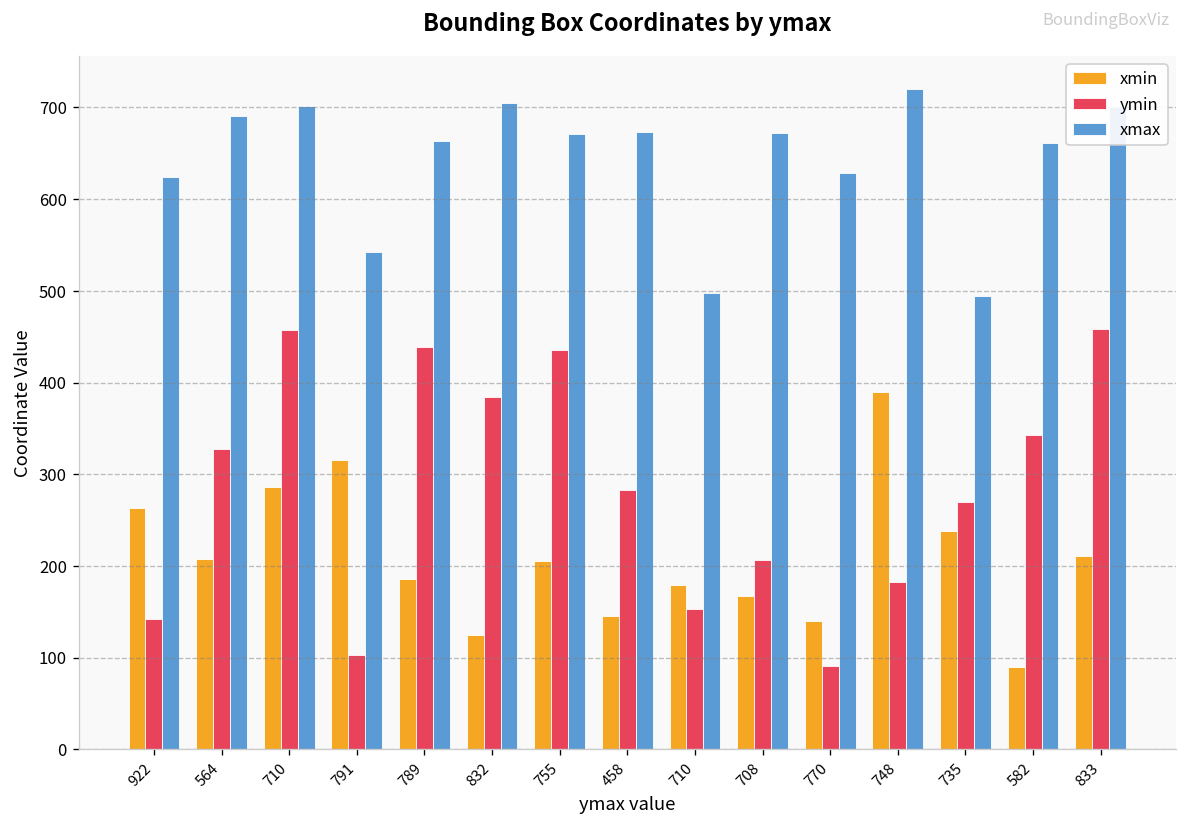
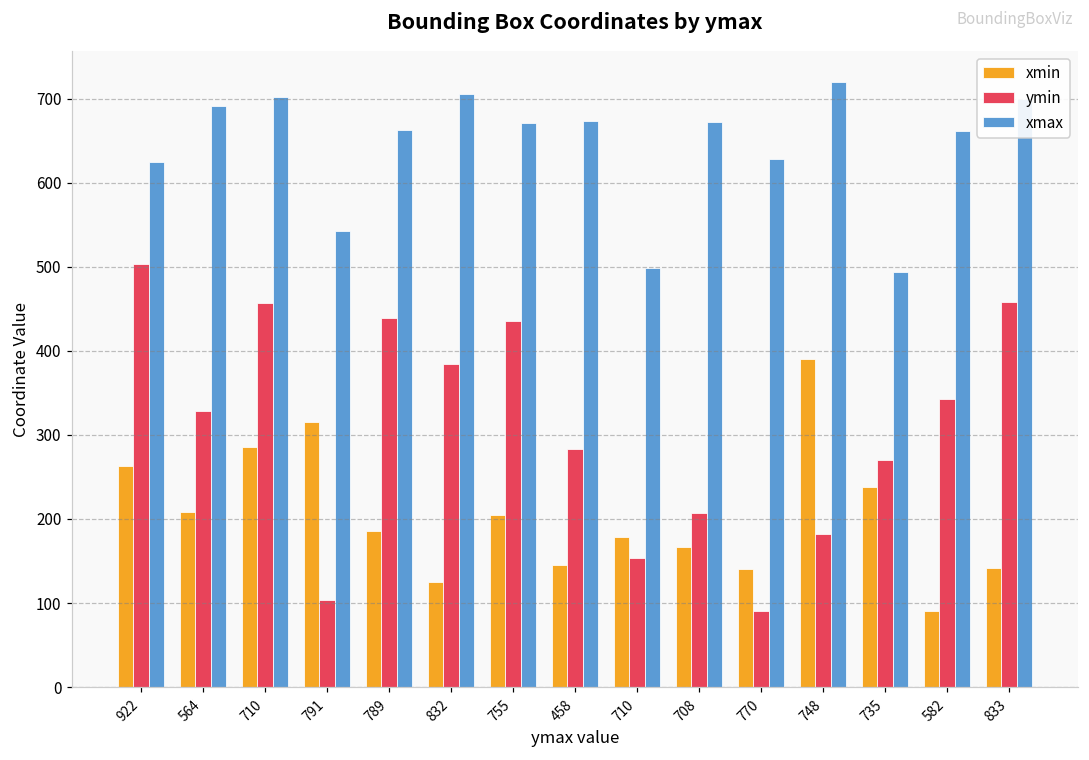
  {
    "xmin": {
      "922": 260,
      "564": 210,
      "791": 320,
      "789": 190,
      "832": 130,
      "755": 210,
      "458": 150,
      "708": 170,
      "770": 140,
      "748": 390,
      "735": 240,
      "582": 90,
-     "833": 210
+     "833": 140
    },
    "ymin": {
-     "922": 140,
+     "922": 500,
      "564": 330,
      "791": 100,
      "789": 440,
      "832": 380,
      "755": 440,
      "458": 280,
      "708": 210,
      "770": 90,
      "748": 180,
      "735": 270,
      "582": 340,
      "833": 460
    },
    "xmax": {
      "922": 620,
      "564": 690,
      "791": 540,
      "789": 660,
      "832": 710,
      "755": 670,
      "458": 670,
      "708": 670,
      "770": 630,
      "748": 720,
      "735": 490,
      "582": 660
    }
  }
